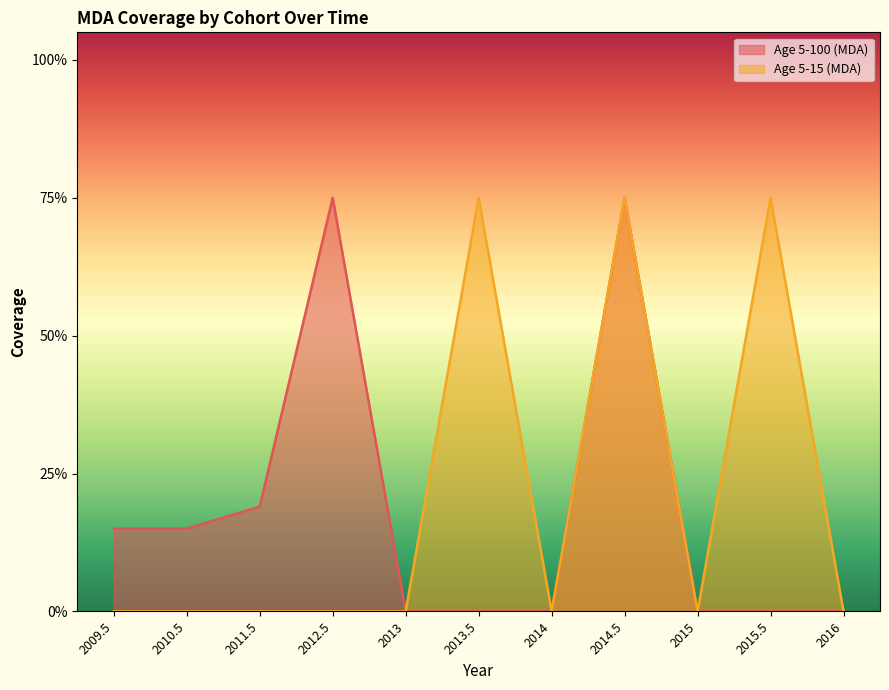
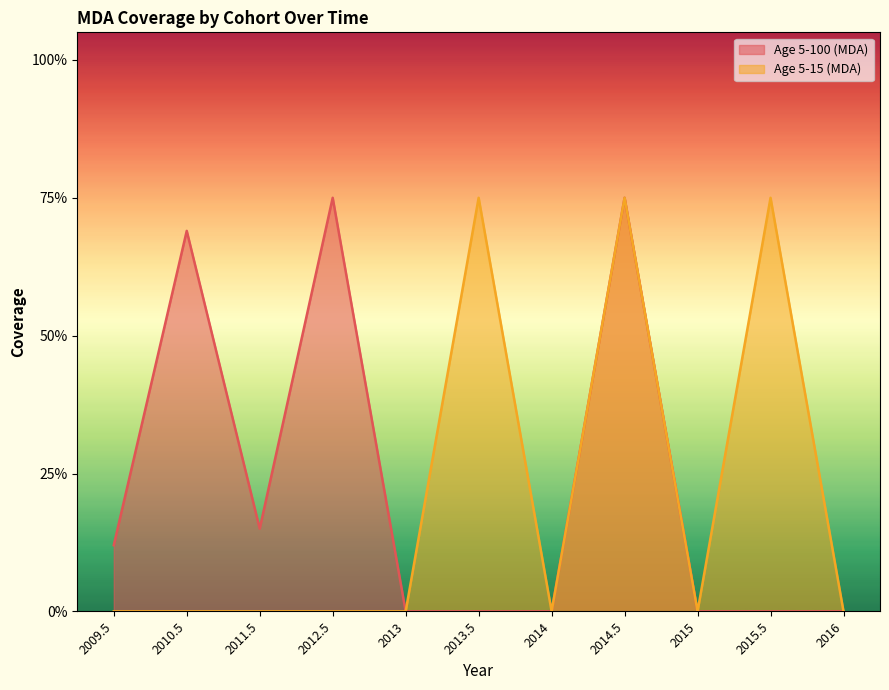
  {
    "Age 5-100 (MDA)": {
-     "2009.5": "15%",
-     "2010.5": "15%",
-     "2011.5": "19%",
+     "2009.5": "12%",
+     "2010.5": "69%",
+     "2011.5": "15%",
      "2012.5": "75%",
      "2013.5": "0%",
      "2015.5": "0%"
    },
    "Age 5-15 (MDA)": {
      "2009.5": "0%",
      "2010.5": "0%",
      "2011.5": "0%",
      "2012.5": "0%",
      "2013.5": "75%",
      "2015.5": "75%"
    }
  }
